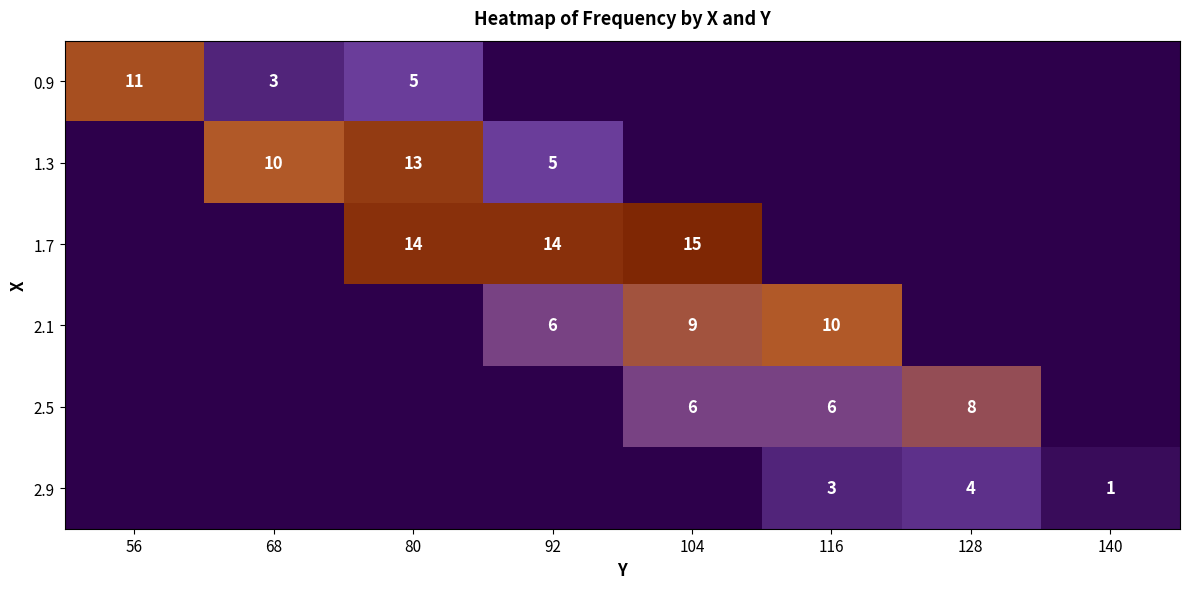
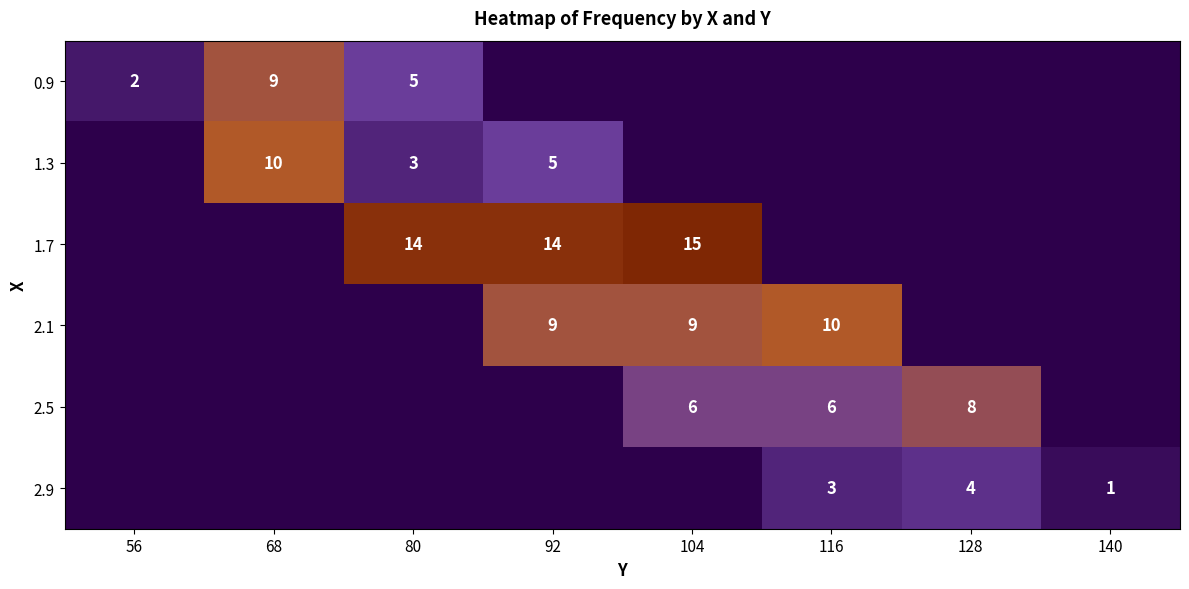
  {
    "0.9": {
-     "56": 11,
-     "68": 3,
+     "56": 2,
+     "68": 9,
      "80": 5
    },
    "1.3": {
      "68": 10,
-     "80": 13,
+     "80": 3,
      "92": 5
    },
    "1.7": {
      "80": 14,
      "92": 14,
      "104": 15
    },
    "2.1": {
-     "92": 6,
+     "92": 9,
      "104": 9,
      "116": 10
    },
    "2.5": {
      "104": 6,
      "116": 6,
      "128": 8
    },
    "2.9": {
      "116": 3,
      "128": 4,
      "140": 1
    }
  }
